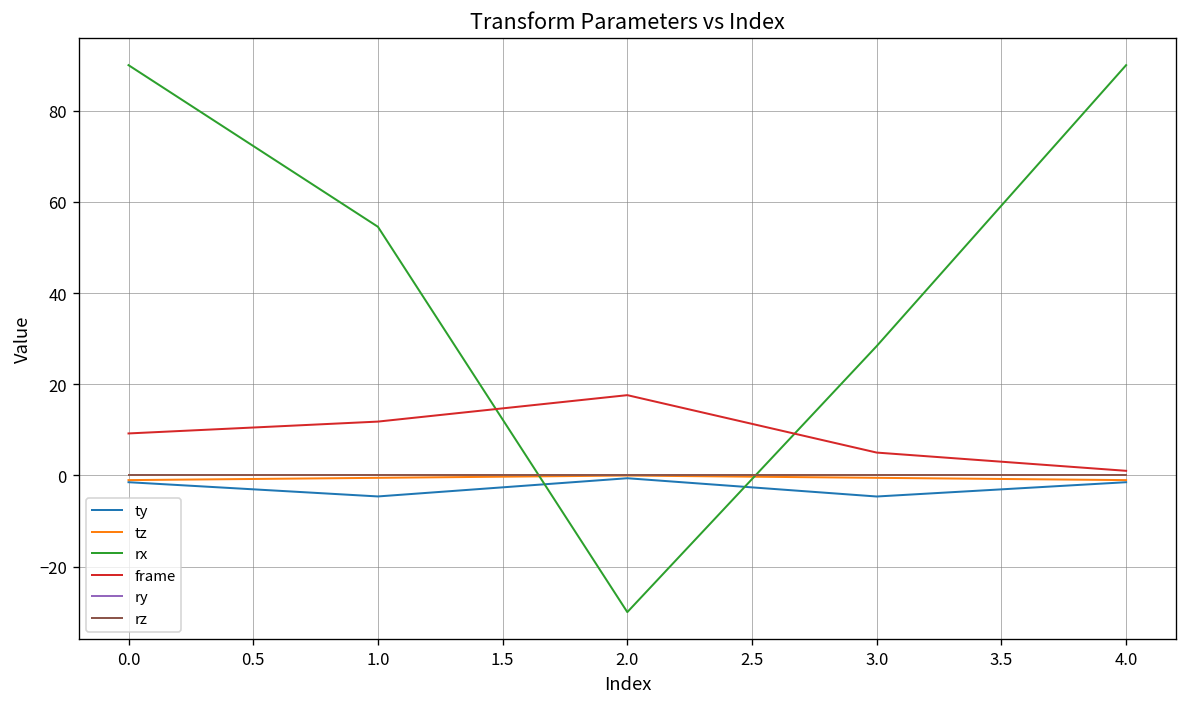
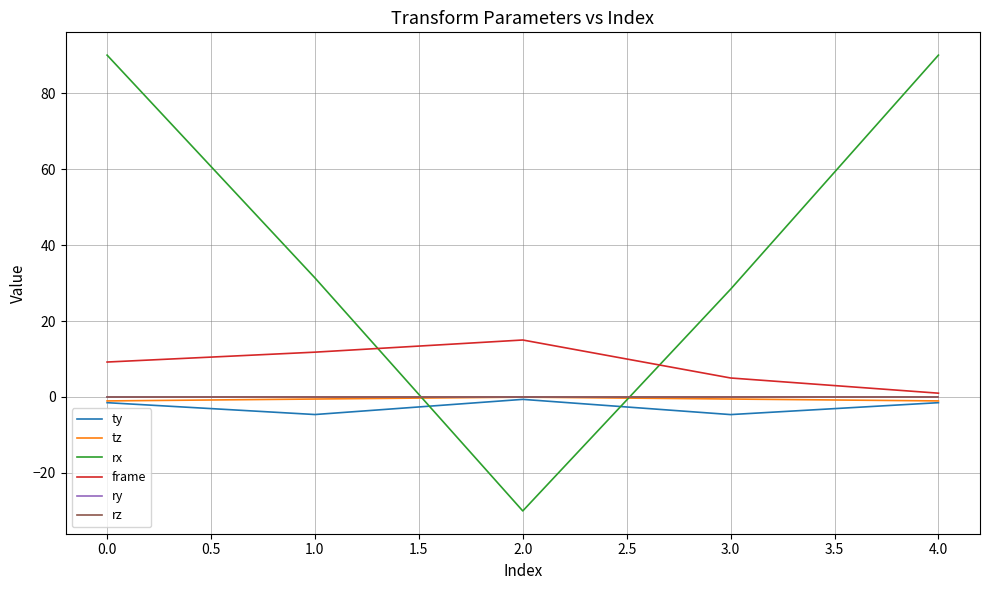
  {
    "ty": {
      "1.0": -5,
      "3.0": -5
    },
    "rx": {
      "0.0": 90,
-     "1.0": 55,
+     "1.0": 31,
      "2.0": -30,
      "3.0": 28,
      "4.0": 90
    },
    "frame": {
      "0.0": 9,
      "1.0": 12,
-     "2.0": 18,
+     "2.0": 15,
      "3.0": 5,
      "4.0": 1
    },
    "rz": {
      "0.0": 0,
      "4.0": 0
    }
  }
